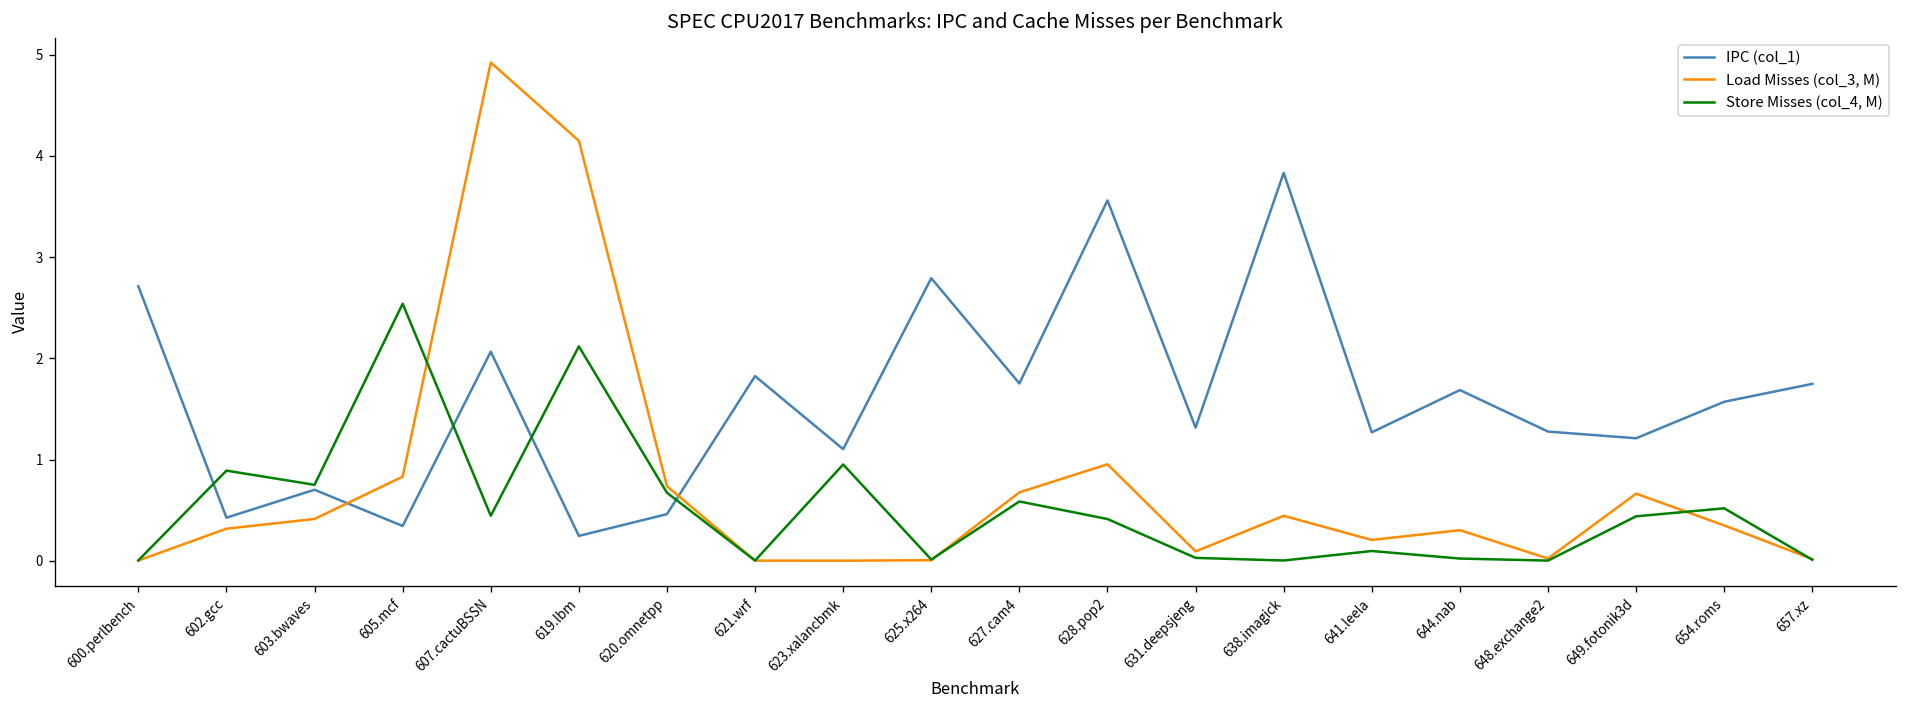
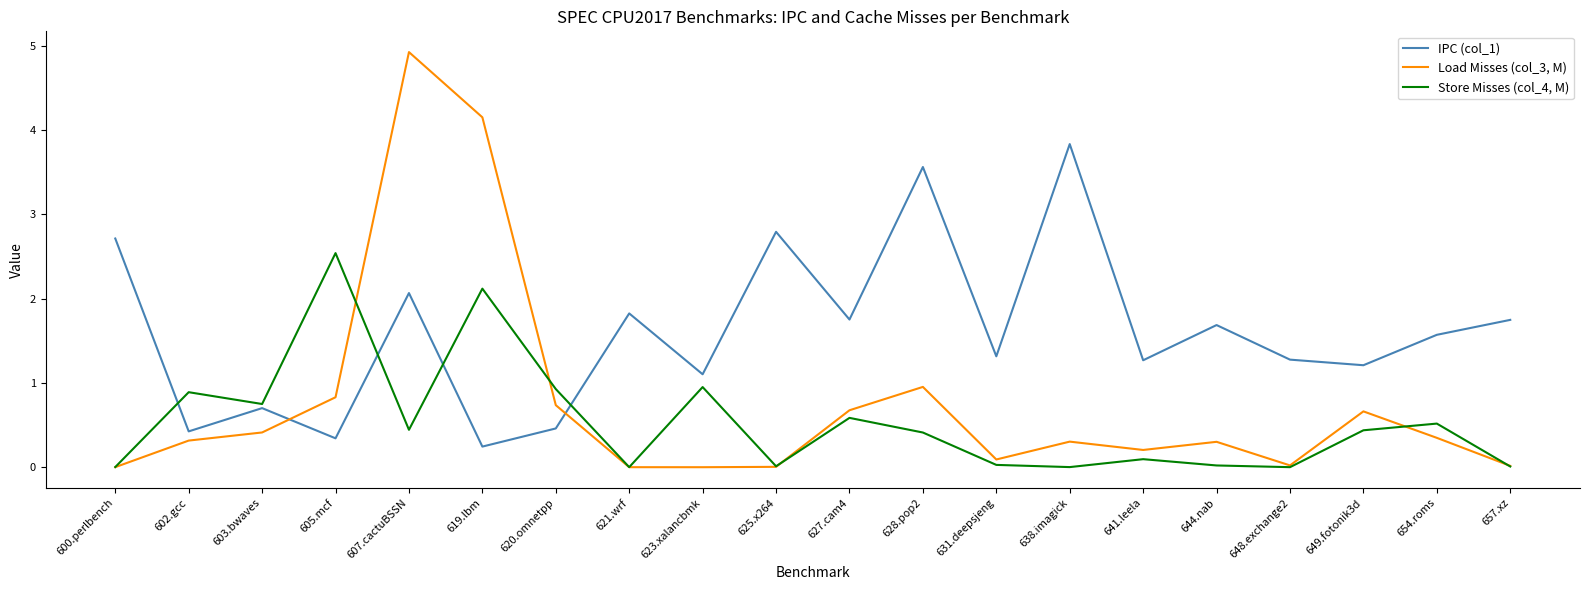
  {
    "IPC (col_1)": {
      "600.perlbench": 2.7,
      "602.gcc": 0.4,
      "603.bwaves": 0.7,
      "605.mcf": 0.3,
      "607.cactuBSSN": 2.1,
      "619.lbm": 0.2,
      "620.omnetpp": 0.5,
      "621.wrf": 1.8,
      "623.xalancbmk": 1.1,
      "625.x264": 2.8,
      "627.cam4": 1.8,
      "628.pop2": 3.6,
      "631.deepsjeng": 1.3,
      "638.imagick": 3.8,
      "641.leela": 1.3,
      "644.nab": 1.7,
      "648.exchange2": 1.3,
      "649.fotonik3d": 1.2,
      "654.roms": 1.6,
      "657.xz": 1.7
    },
    "Load Misses (col_3, M)": {
      "602.gcc": 0.3,
      "603.bwaves": 0.4,
      "605.mcf": 0.8,
      "607.cactuBSSN": 4.9,
      "619.lbm": 4.2,
      "620.omnetpp": 0.7,
      "623.xalancbmk": 0.0,
      "627.cam4": 0.7,
      "628.pop2": 1.0,
      "631.deepsjeng": 0.1,
-     "638.imagick": 0.4,
+     "638.imagick": 0.3,
      "641.leela": 0.2,
      "644.nab": 0.3,
      "649.fotonik3d": 0.7,
      "654.roms": 0.3
    },
    "Store Misses (col_4, M)": {
      "602.gcc": 0.9,
      "603.bwaves": 0.8,
      "605.mcf": 2.5,
      "607.cactuBSSN": 0.4,
      "619.lbm": 2.1,
-     "620.omnetpp": 0.7,
+     "620.omnetpp": 0.9,
      "623.xalancbmk": 1.0,
      "627.cam4": 0.6,
      "628.pop2": 0.4,
      "631.deepsjeng": 0.0,
      "638.imagick": 0.0,
      "641.leela": 0.1,
      "644.nab": 0.0,
      "649.fotonik3d": 0.4,
      "654.roms": 0.5
    }
  }
